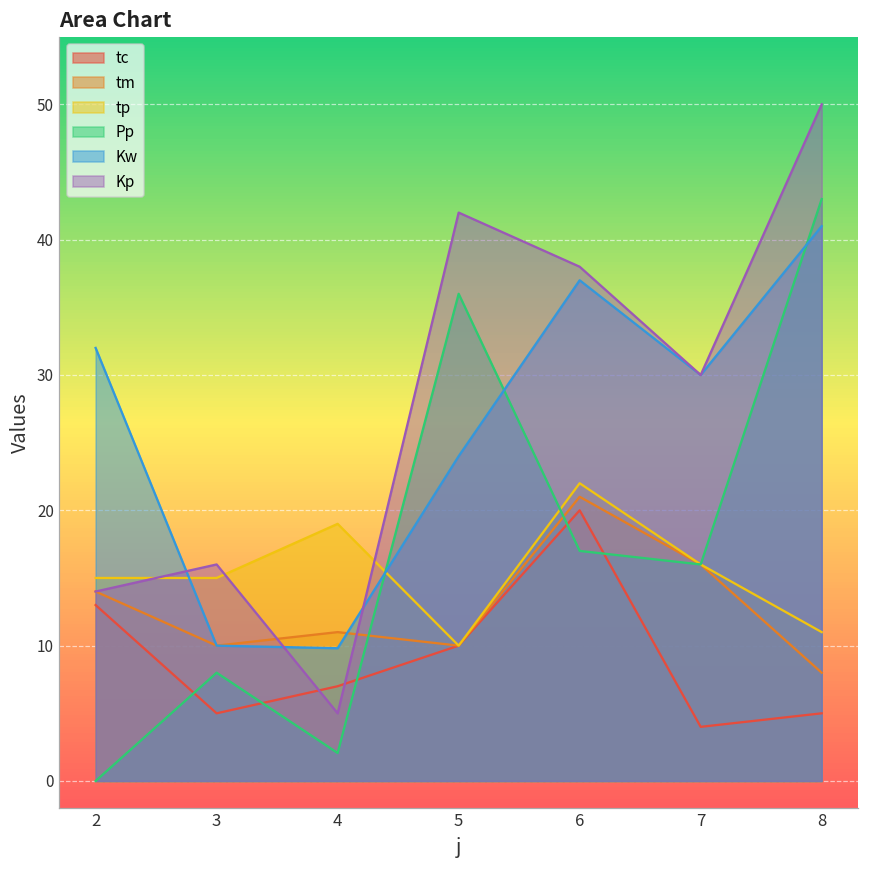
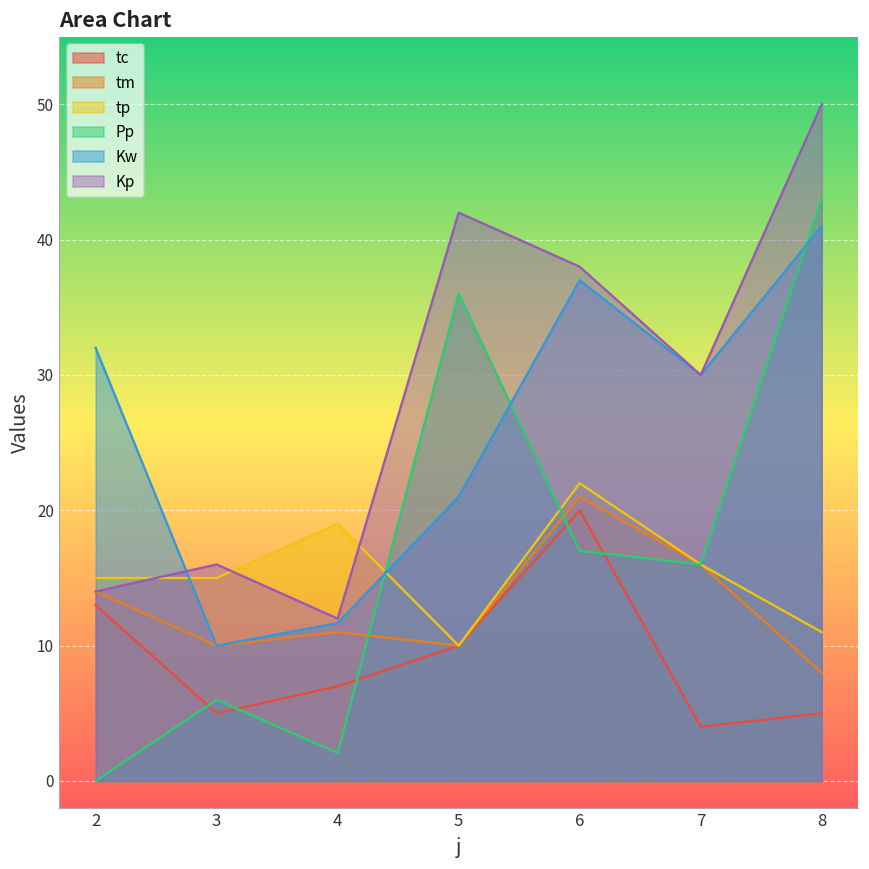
  {
    "Pp": {
      "2": 0,
-     "3": 8,
+     "3": 6,
      "4": 2,
      "5": 36,
      "6": 17,
      "8": 43
    },
    "Kw": {
      "2": 32.0,
-     "4": 9.8,
-     "5": 24,
+     "4": 11.7,
+     "5": 21,
      "6": 37.0,
      "8": 41.0
    },
    "Kp": {
      "3": 16,
-     "4": 5,
+     "4": 12,
      "5": 42,
      "6": 38,
      "8": 50
    }
  }
